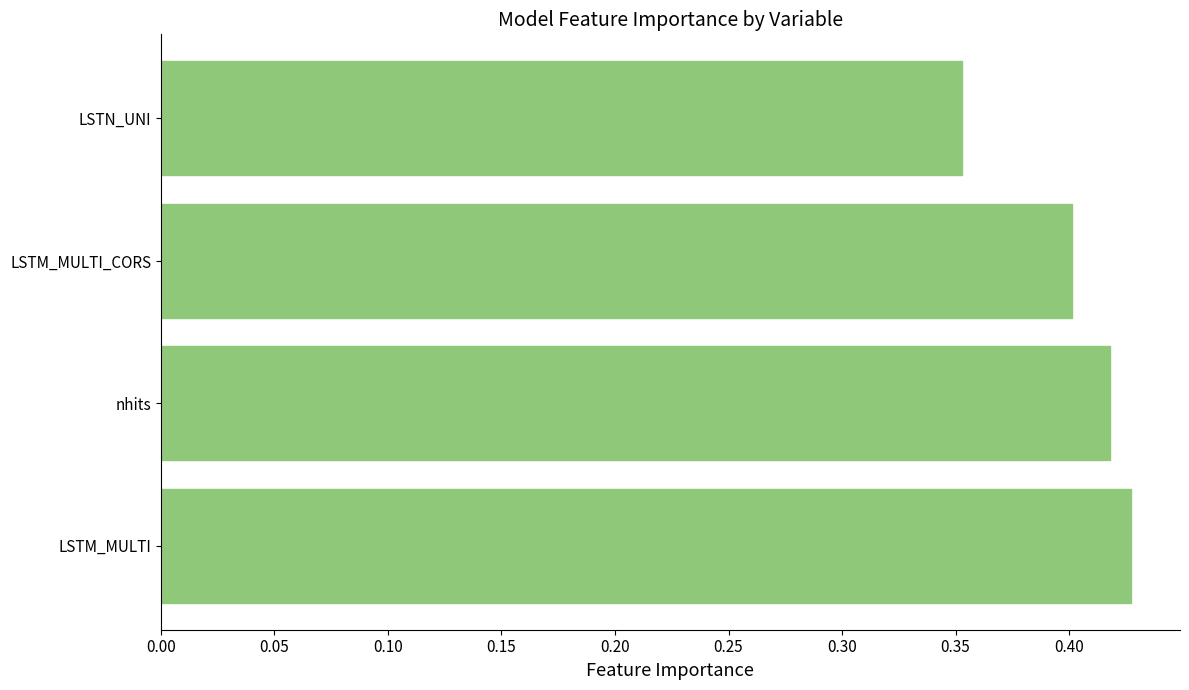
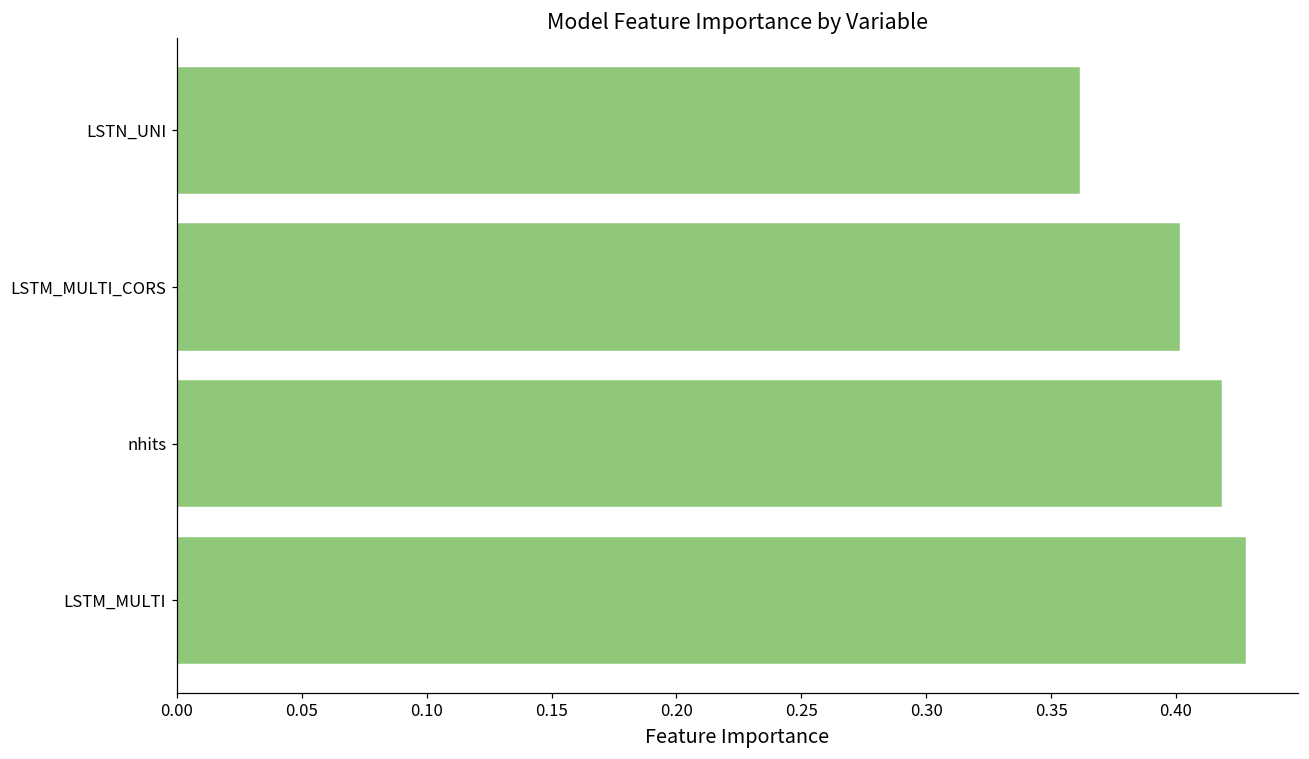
  {
-   "LSTN_UNI": 0.353,
+   "LSTN_UNI": 0.361,
    "LSTM_MULTI_CORS": 0.401,
    "nhits": 0.418,
    "LSTM_MULTI": 0.427
  }
